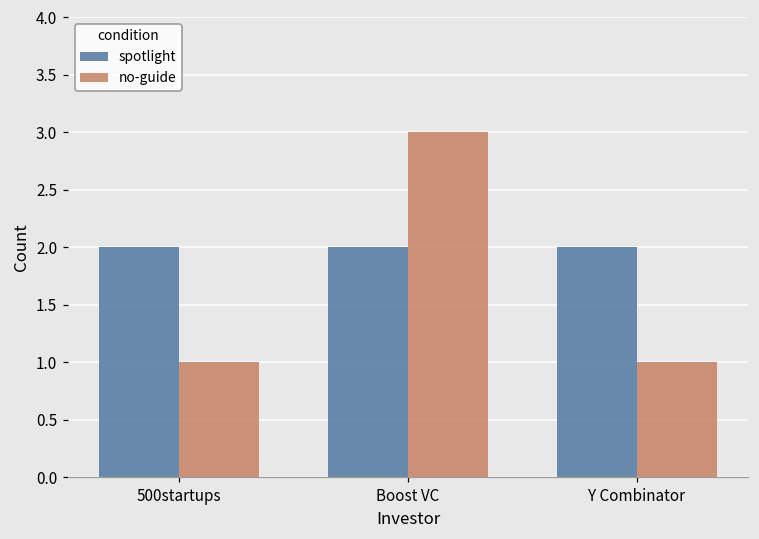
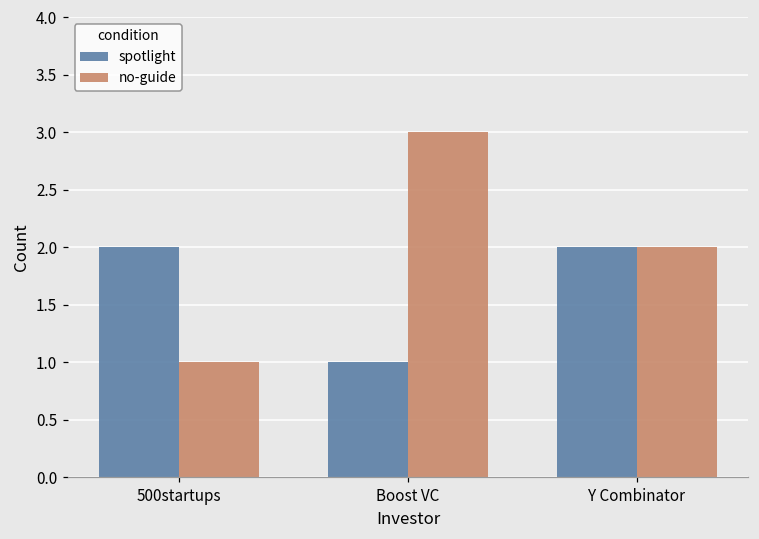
  {
    "spotlight": {
      "500startups": 2,
-     "Boost VC": 2,
+     "Boost VC": 1,
      "Y Combinator": 2
    },
    "no-guide": {
      "500startups": 1,
      "Boost VC": 3,
-     "Y Combinator": 1
+     "Y Combinator": 2
    }
  }
